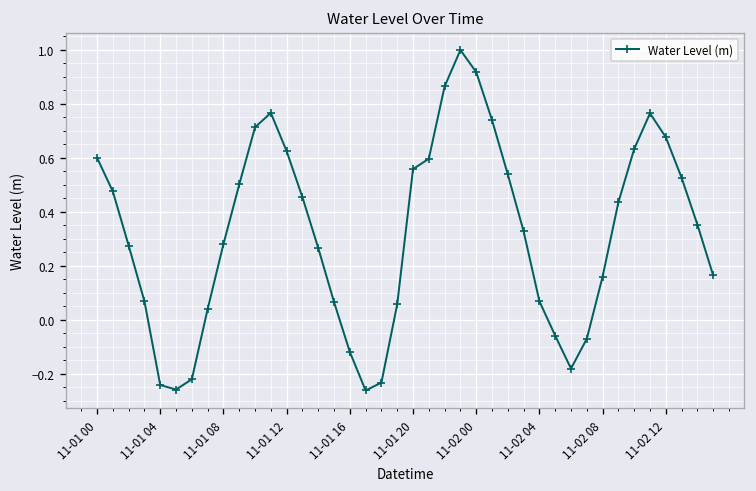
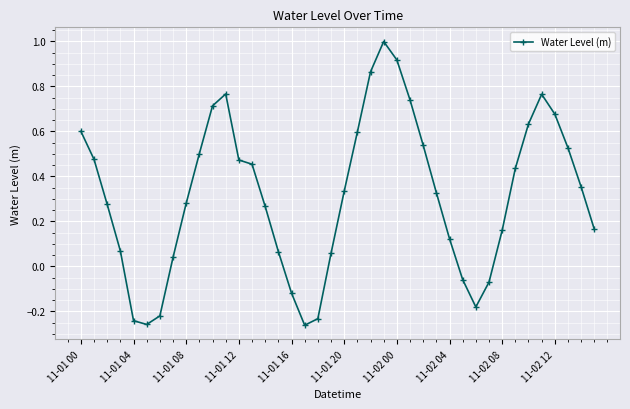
  {
    "11-01 00": 0.60,
    "11-01 04": -0.24,
    "11-01 08": 0.28,
-   "11-01 12": 0.62,
+   "11-01 12": 0.47,
    "11-01 16": -0.12,
-   "11-01 20": 0.56,
+   "11-01 20": 0.33,
    "11-02 00": 0.92,
-   "11-02 04": 0.07,
+   "11-02 04": 0.12,
    "11-02 08": 0.16,
    "11-02 12": 0.68
  }
